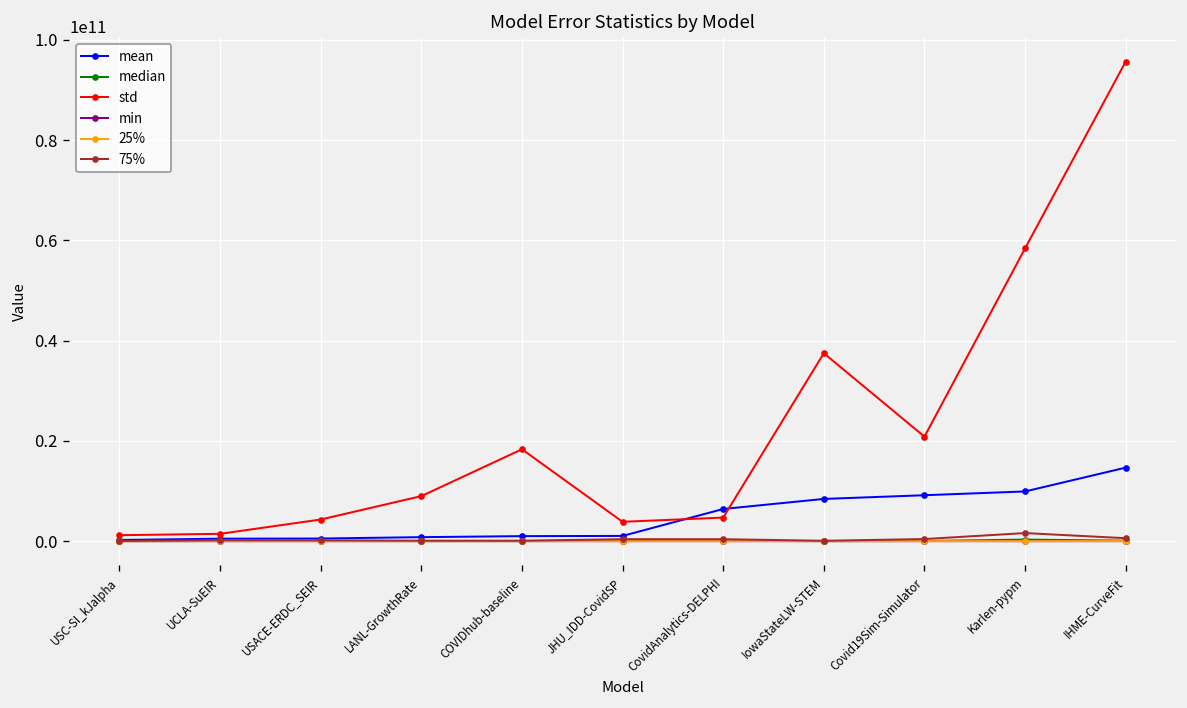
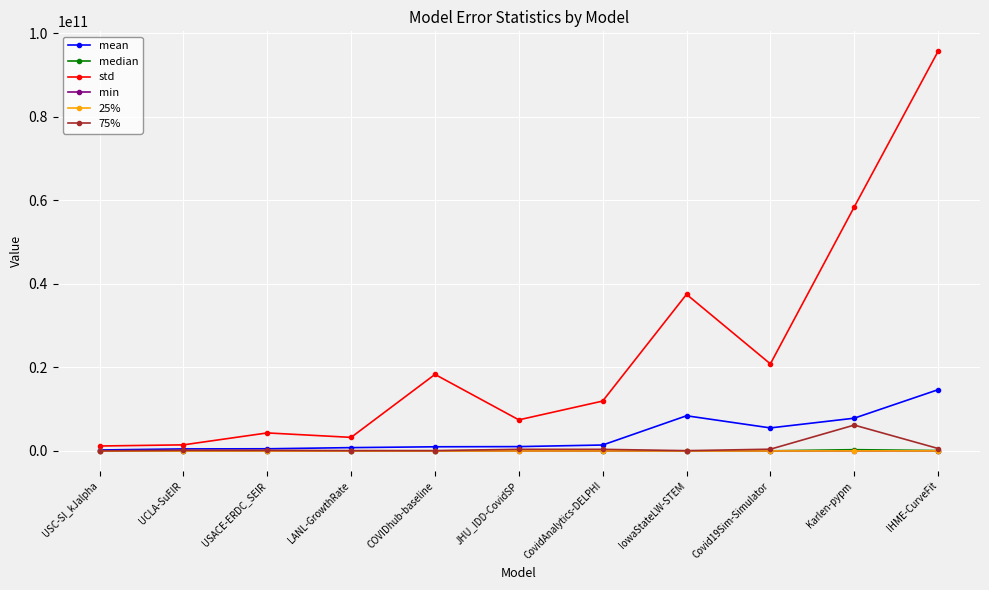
  {
    "mean": {
      "LANL-GrowthRate": 1000000000,
      "COVIDhub-baseline": 1000000000,
      "JHU_IDD-CovidSP": 1000000000,
-     "CovidAnalytics-DELPHI": 6000000000,
+     "CovidAnalytics-DELPHI": 1000000000,
      "IowaStateLW-STEM": 8000000000,
-     "Covid19Sim-Simulator": 9000000000,
-     "Karlen-pypm": 10000000000,
+     "Covid19Sim-Simulator": 6000000000,
+     "Karlen-pypm": 8000000000,
      "IHME-CurveFit": 15000000000
    },
    "std": {
      "USC-SI_kJalpha": 1000000000,
      "UCLA-SuEIR": 1000000000,
      "USACE-ERDC_SEIR": 4000000000,
-     "LANL-GrowthRate": 9000000000,
+     "LANL-GrowthRate": 3000000000,
      "COVIDhub-baseline": 18000000000,
-     "JHU_IDD-CovidSP": 4000000000,
-     "CovidAnalytics-DELPHI": 5000000000,
+     "JHU_IDD-CovidSP": 7000000000,
+     "CovidAnalytics-DELPHI": 12000000000,
      "IowaStateLW-STEM": 37000000000,
      "Covid19Sim-Simulator": 21000000000,
      "Karlen-pypm": 58000000000,
      "IHME-CurveFit": 96000000000
    },
    "75%": {
-     "Karlen-pypm": 2000000000
+     "Karlen-pypm": 6000000000
    }
  }
